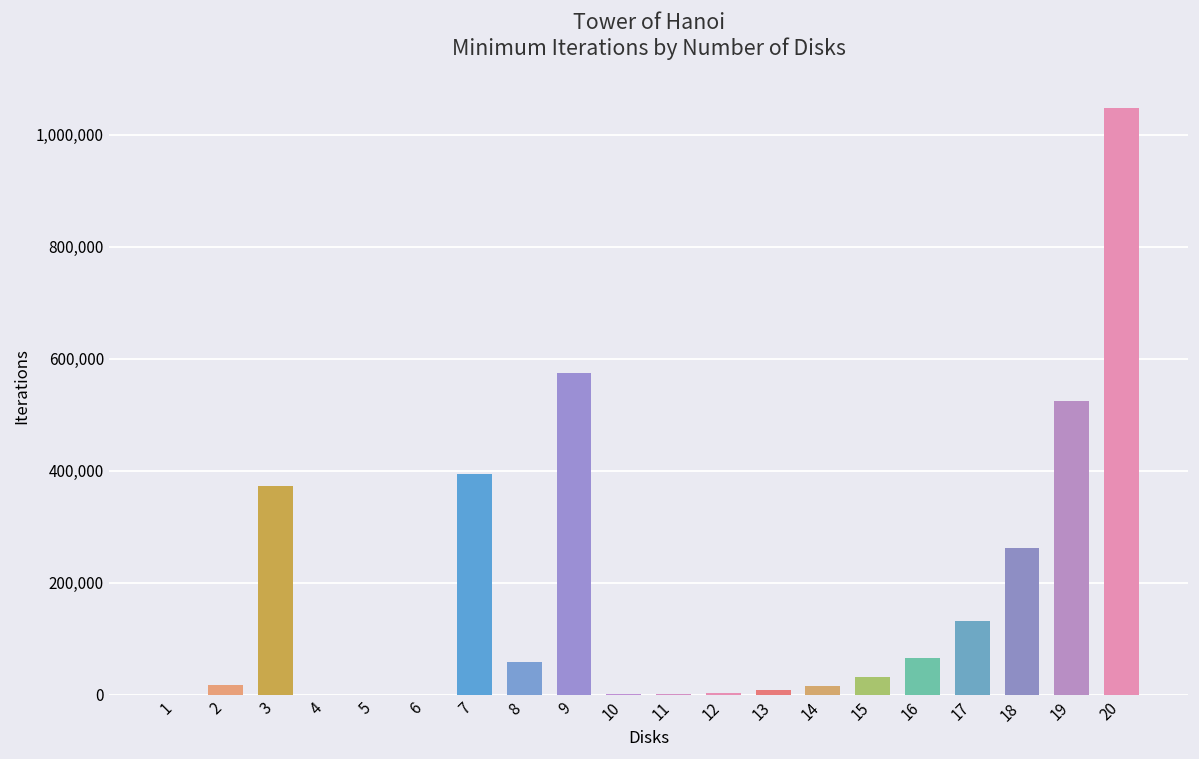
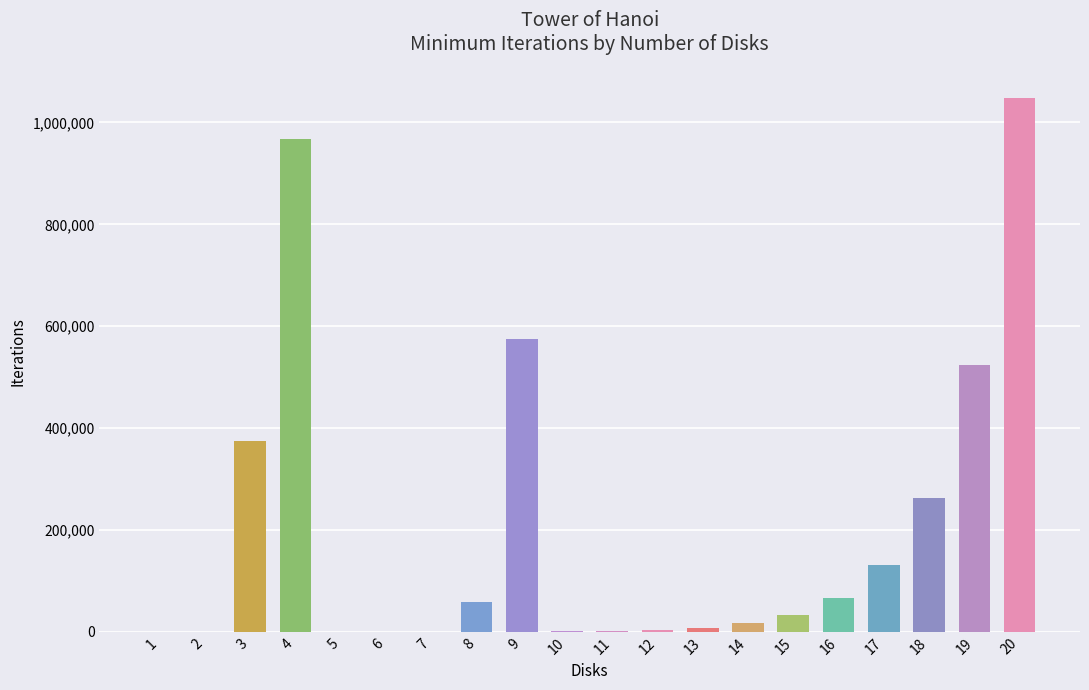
  {
-   "2": "20,000",
+   "2": "0",
    "3": "370,000",
-   "4": "0",
-   "7": "400,000",
+   "4": "970,000",
+   "7": "0",
    "8": "60,000",
    "9": "570,000",
    "13": "10,000",
    "14": "20,000",
    "15": "30,000",
    "16": "70,000",
    "17": "130,000",
    "18": "260,000",
    "19": "520,000",
    "20": "1,050,000"
  }
